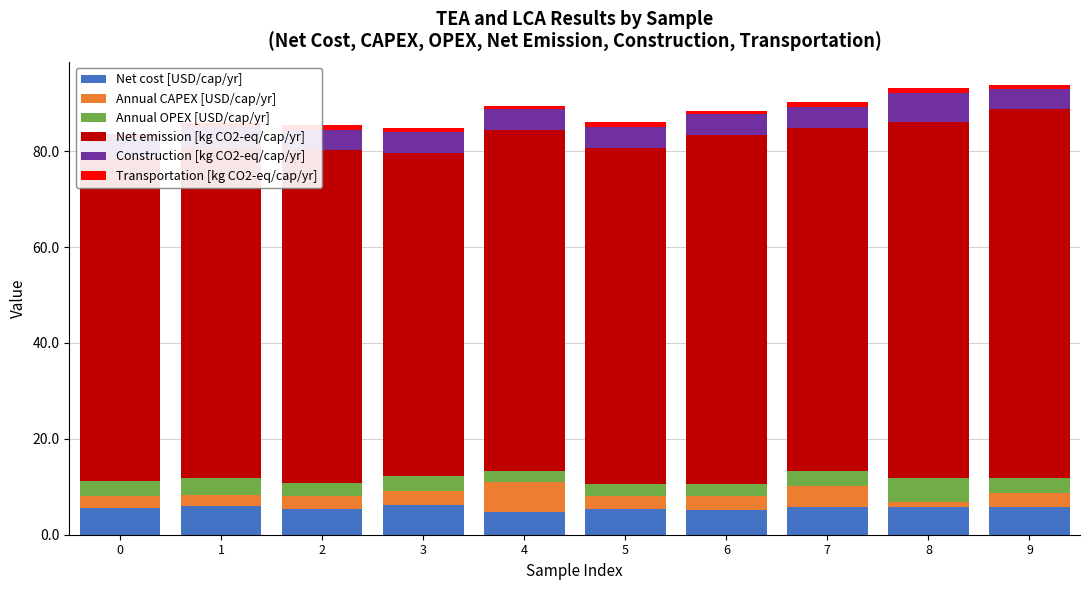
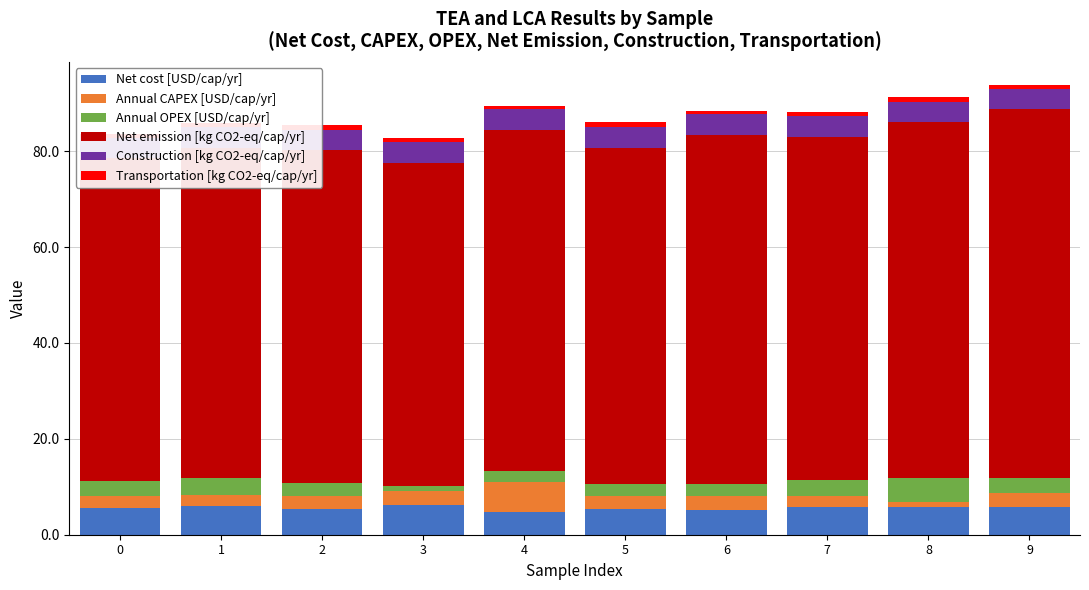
  {
    "Net cost [USD/cap/yr]": {
      "0": 6,
      "1": 6,
      "2": 5,
      "3": 6,
      "4": 5,
      "5": 5,
      "6": 5,
      "7": 6,
      "8": 6,
      "9": 6
    },
    "Annual CAPEX [USD/cap/yr]": {
      "0": 3,
      "1": 2,
      "2": 3,
      "3": 3,
      "4": 6,
      "5": 3,
      "6": 3,
-     "7": 4,
+     "7": 2,
      "8": 1,
      "9": 3
    },
    "Annual OPEX [USD/cap/yr]": {
      "0": 3,
      "1": 4,
      "2": 3,
-     "3": 3,
+     "3": 1,
      "4": 2,
      "5": 3,
      "6": 2,
      "7": 3,
      "8": 5,
      "9": 3
    },
    "Net emission [kg CO2-eq/cap/yr]": {
      "3": 67,
      "4": 71,
      "5": 70,
      "6": 73,
      "7": 72,
      "8": 74,
      "9": 77
    },
    "Construction [kg CO2-eq/cap/yr]": {
      "3": 4,
      "4": 4,
      "5": 4,
      "6": 4,
      "7": 4,
-     "8": 6,
+     "8": 4,
      "9": 4
    },
    "Transportation [kg CO2-eq/cap/yr]": {
      "3": 1,
      "4": 1,
      "5": 1,
      "6": 1,
      "7": 1,
      "8": 1,
      "9": 1
    }
  }
